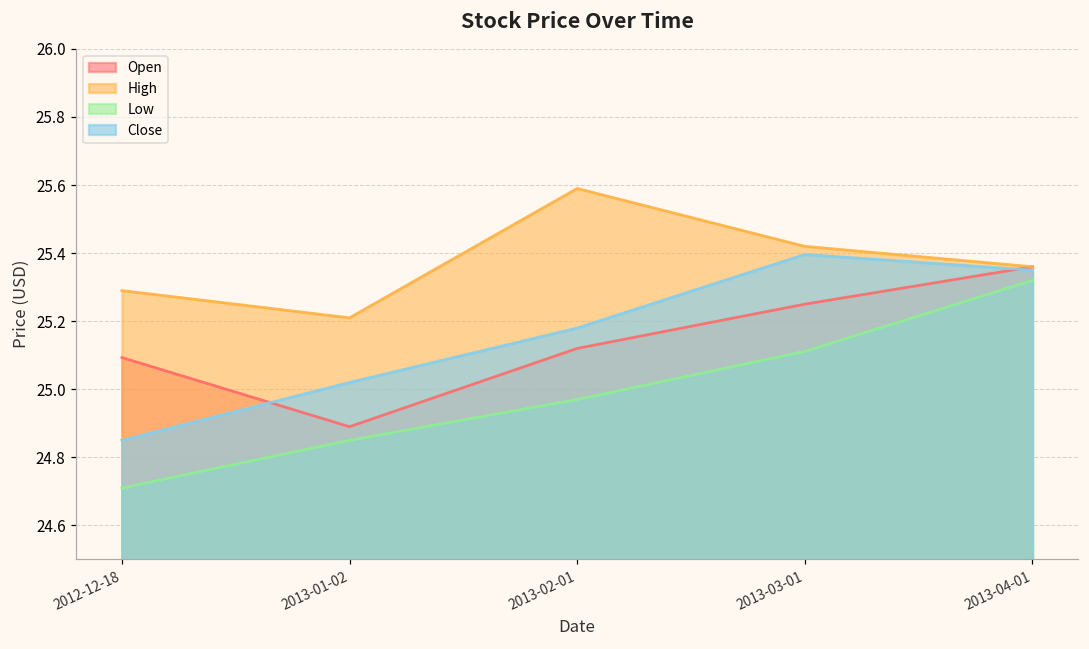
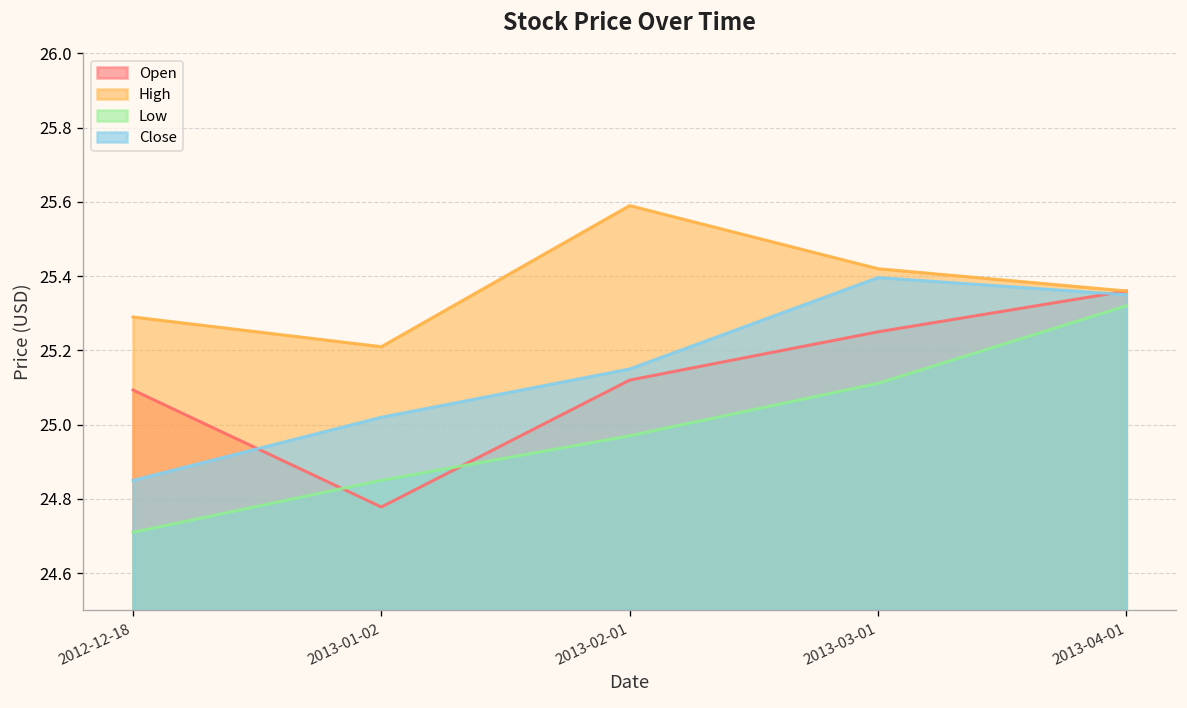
  {
    "Open": {
      "2012-12-18": 25.09,
-     "2013-01-02": 24.89,
+     "2013-01-02": 24.78,
      "2013-02-01": 25.12,
      "2013-03-01": 25.25
    },
    "High": {
      "2012-12-18": 25.29,
      "2013-01-02": 25.21,
      "2013-02-01": 25.59,
      "2013-03-01": 25.42
    },
    "Low": {
      "2012-12-18": 24.71,
      "2013-01-02": 24.85,
      "2013-02-01": 24.97,
      "2013-03-01": 25.11,
      "2013-04-01": 25.32
    },
    "Close": {
      "2012-12-18": 24.85,
      "2013-01-02": 25.02,
-     "2013-02-01": 25.18,
+     "2013-02-01": 25.15,
      "2013-03-01": 25.40,
      "2013-04-01": 25.35
    }
  }
